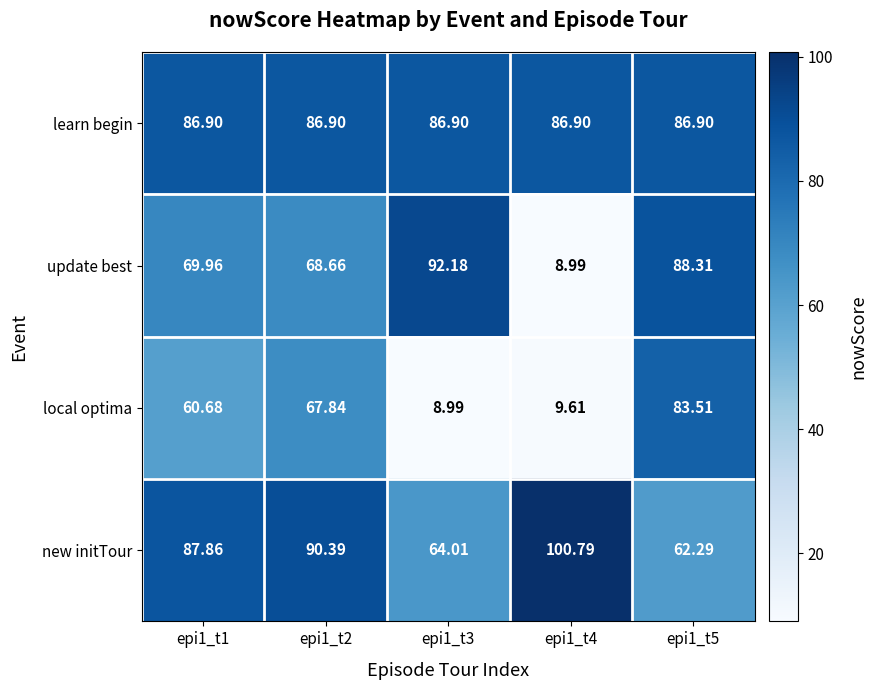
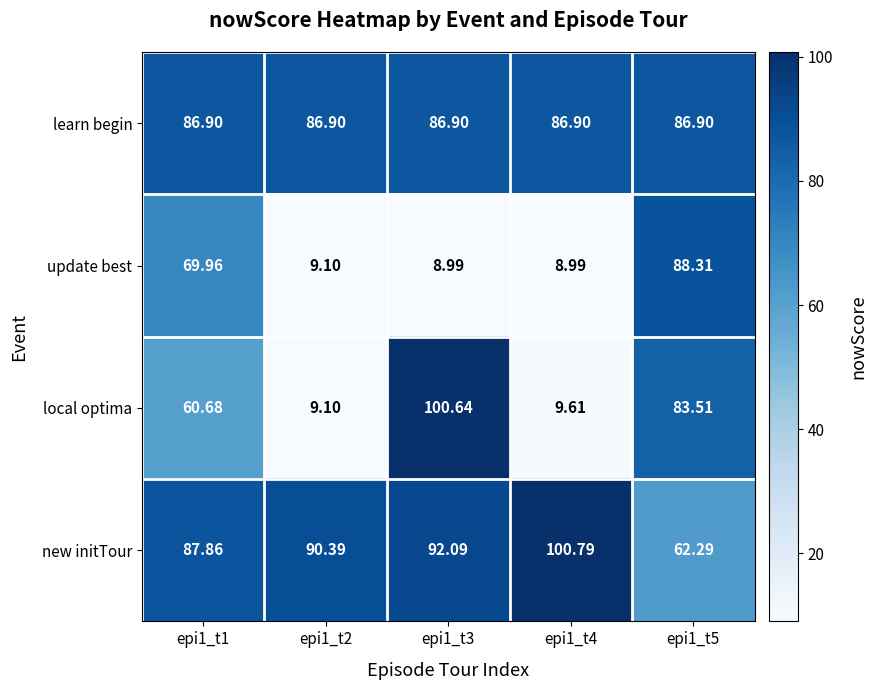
  {
    "learn begin": {
      "epi1_t1": 86.90,
      "epi1_t2": 86.90,
      "epi1_t3": 86.90,
      "epi1_t4": 86.90,
      "epi1_t5": 86.90
    },
    "update best": {
      "epi1_t1": 69.96,
-     "epi1_t2": 68.66,
-     "epi1_t3": 92.18,
+     "epi1_t2": 9.10,
+     "epi1_t3": 8.99,
      "epi1_t4": 8.99,
      "epi1_t5": 88.31
    },
    "local optima": {
      "epi1_t1": 60.68,
-     "epi1_t2": 67.84,
-     "epi1_t3": 8.99,
+     "epi1_t2": 9.10,
+     "epi1_t3": 100.64,
      "epi1_t4": 9.61,
      "epi1_t5": 83.51
    },
    "new initTour": {
      "epi1_t1": 87.86,
      "epi1_t2": 90.39,
-     "epi1_t3": 64.01,
+     "epi1_t3": 92.09,
      "epi1_t4": 100.79,
      "epi1_t5": 62.29
    }
  }
